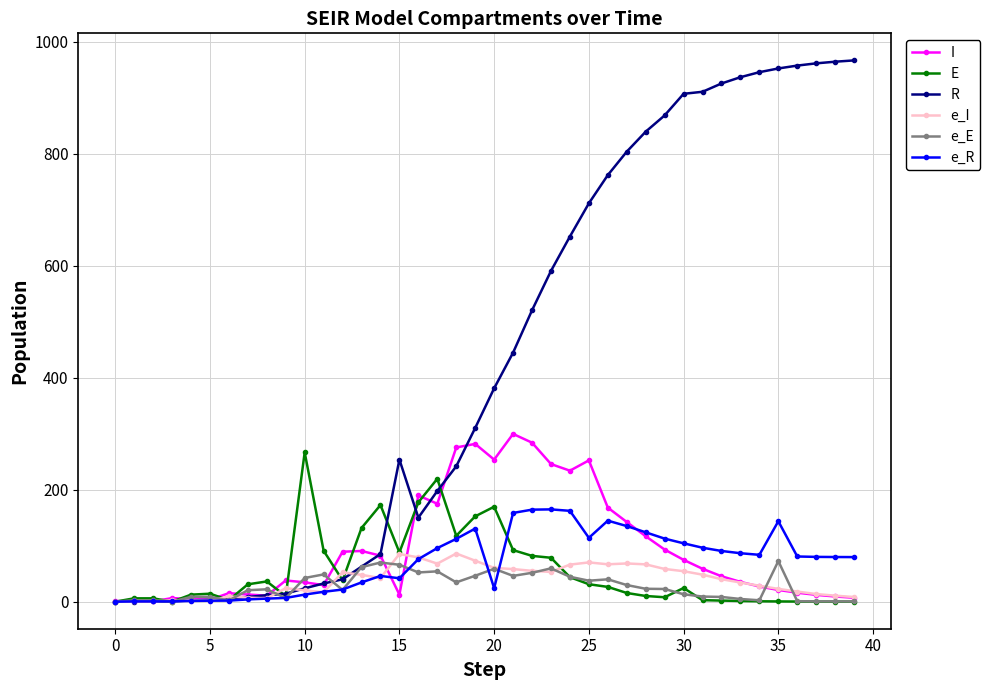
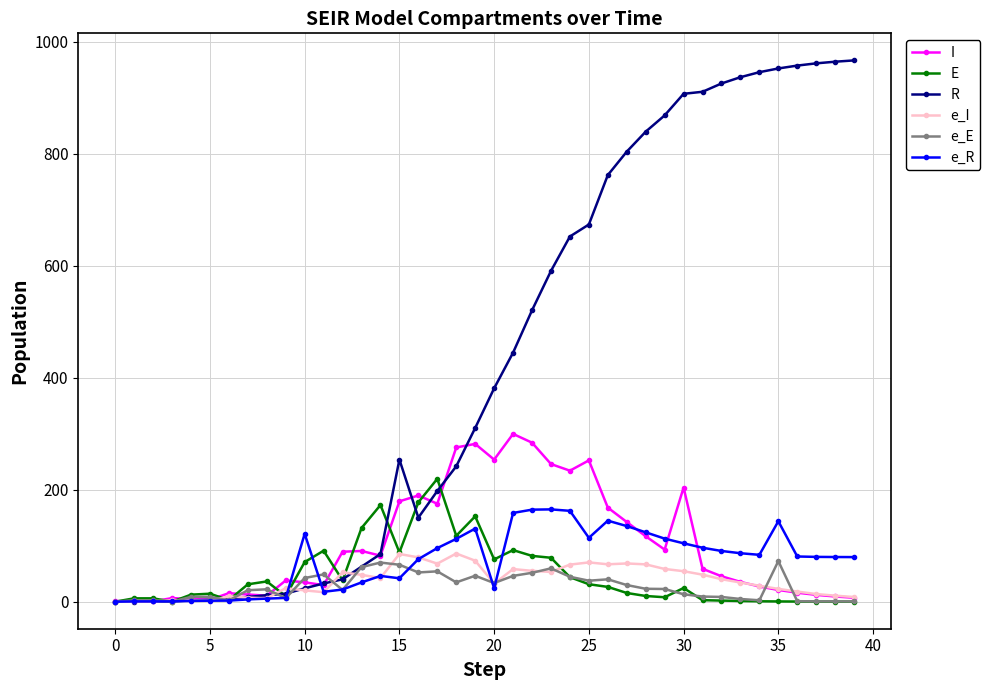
  {
    "I": {
      "10": 30,
-     "15": 10,
+     "15": 180,
      "20": 250,
      "25": 250,
-     "30": 70
+     "30": 200
    },
    "E": {
      "5": 10,
-     "10": 270,
-     "20": 170,
+     "10": 70,
+     "20": 80,
      "25": 30,
      "30": 20,
      "35": 0
    },
    "R": {
      "15": 250,
      "20": 380,
-     "25": 710,
+     "25": 670,
      "30": 910,
      "35": 950
    },
    "e_I": {
-     "20": 60,
+     "20": 30,
      "25": 70,
      "30": 50
    },
    "e_E": {
      "5": 10,
      "10": 40,
      "15": 70,
-     "20": 60,
+     "20": 30,
      "25": 40,
      "30": 10,
      "35": 70
    },
    "e_R": {
-     "10": 10,
+     "10": 120,
      "15": 40,
      "20": 20,
      "25": 110,
      "30": 100,
      "35": 140
    }
  }
